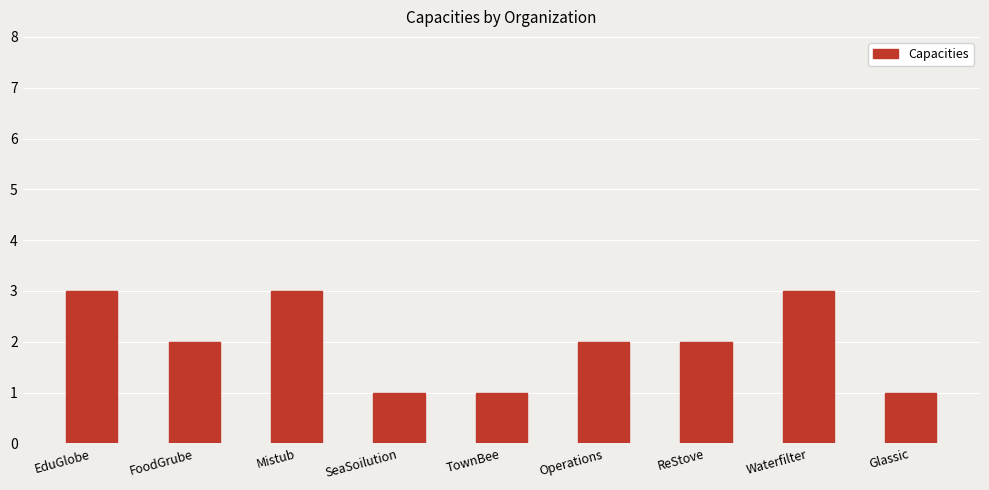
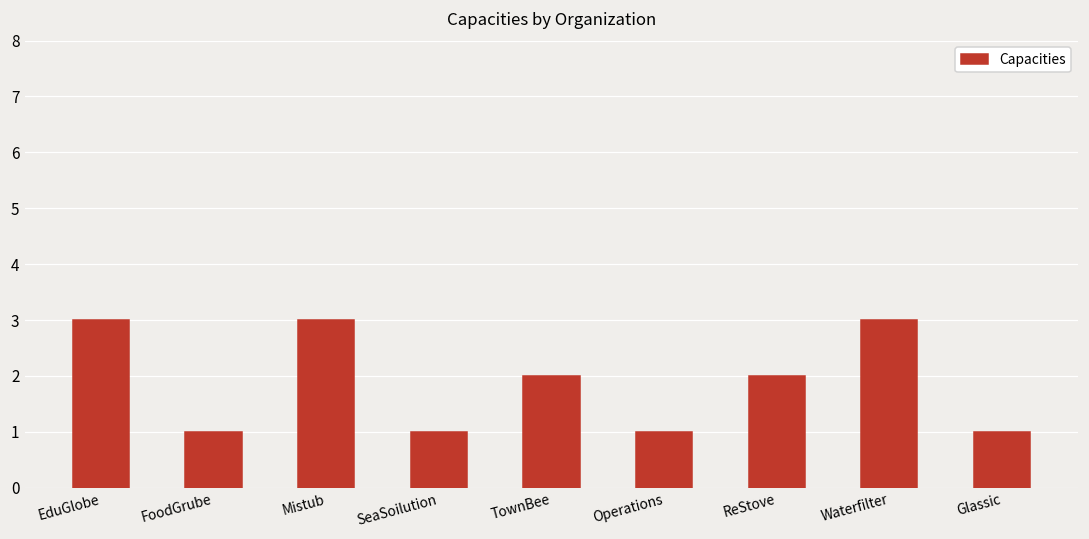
  {
    "EduGlobe": 3,
-   "FoodGrube": 2,
+   "FoodGrube": 1,
    "Mistub": 3,
    "SeaSoilution": 1,
-   "TownBee": 1,
-   "Operations": 2,
+   "TownBee": 2,
+   "Operations": 1,
    "ReStove": 2,
    "Waterfilter": 3,
    "Glassic": 1
  }
